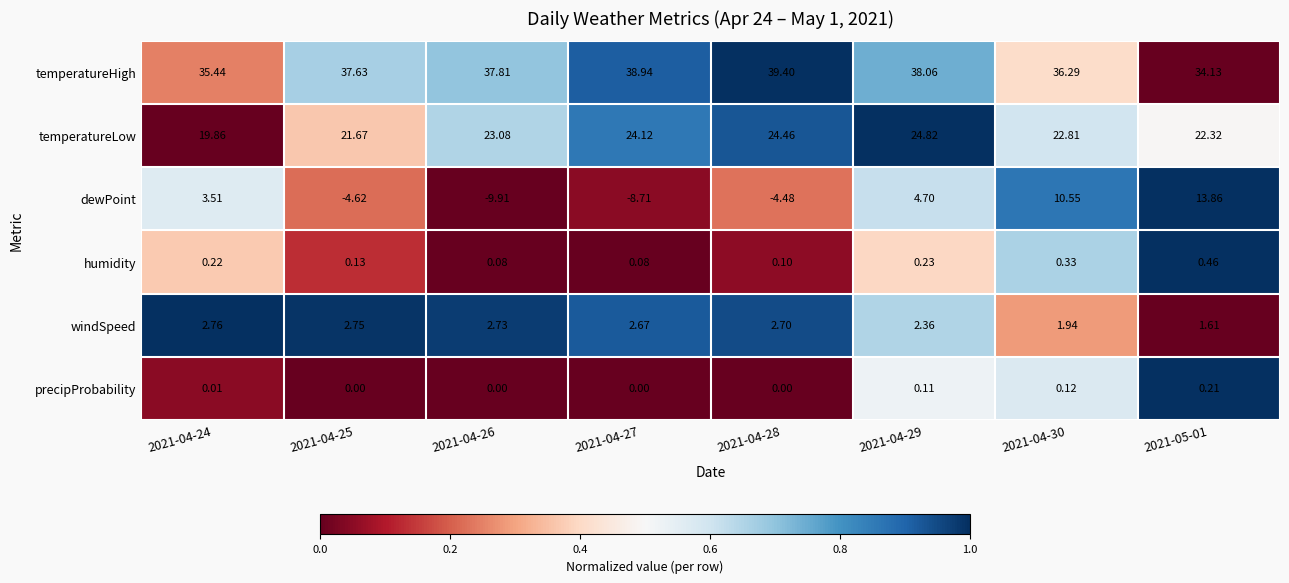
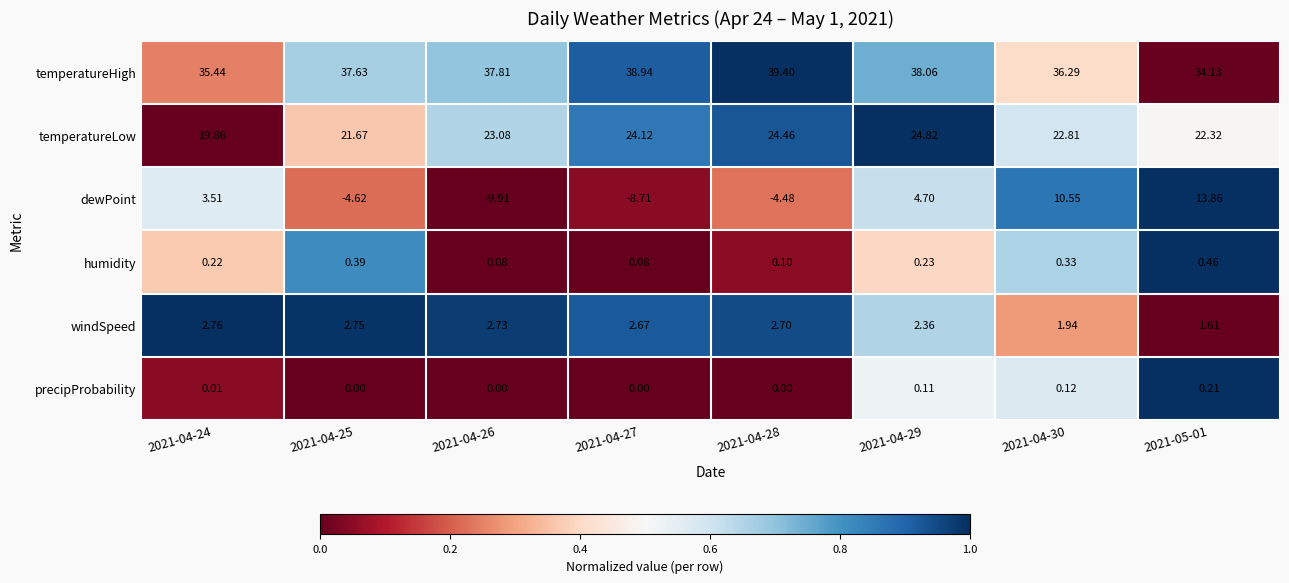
  {
    "temperatureHigh": {
      "2021-04-24": 35.44,
      "2021-04-25": 37.63,
      "2021-04-26": 37.81,
      "2021-04-27": 38.94,
      "2021-04-28": 39.40,
      "2021-04-29": 38.06,
      "2021-04-30": 36.29,
      "2021-05-01": 34.13
    },
    "temperatureLow": {
      "2021-04-24": 19.86,
      "2021-04-25": 21.67,
      "2021-04-26": 23.08,
      "2021-04-27": 24.12,
      "2021-04-28": 24.46,
      "2021-04-29": 24.82,
      "2021-04-30": 22.81,
      "2021-05-01": 22.32
    },
    "dewPoint": {
      "2021-04-24": 3.51,
      "2021-04-25": -4.62,
      "2021-04-26": -9.91,
      "2021-04-27": -8.71,
      "2021-04-28": -4.48,
      "2021-04-29": 4.70,
      "2021-04-30": 10.55,
      "2021-05-01": 13.86
    },
    "humidity": {
      "2021-04-24": 0.22,
-     "2021-04-25": 0.13,
+     "2021-04-25": 0.39,
      "2021-04-26": 0.08,
      "2021-04-27": 0.08,
      "2021-04-28": 0.10,
      "2021-04-29": 0.23,
      "2021-04-30": 0.33,
      "2021-05-01": 0.46
    },
    "windSpeed": {
      "2021-04-24": 2.76,
      "2021-04-25": 2.75,
      "2021-04-26": 2.73,
      "2021-04-27": 2.67,
      "2021-04-28": 2.70,
      "2021-04-29": 2.36,
      "2021-04-30": 1.94,
      "2021-05-01": 1.61
    },
    "precipProbability": {
      "2021-04-24": 0.01,
      "2021-04-25": 0.00,
      "2021-04-26": 0.00,
      "2021-04-27": 0.00,
      "2021-04-28": 0.00,
      "2021-04-29": 0.11,
      "2021-04-30": 0.12,
      "2021-05-01": 0.21
    }
  }
